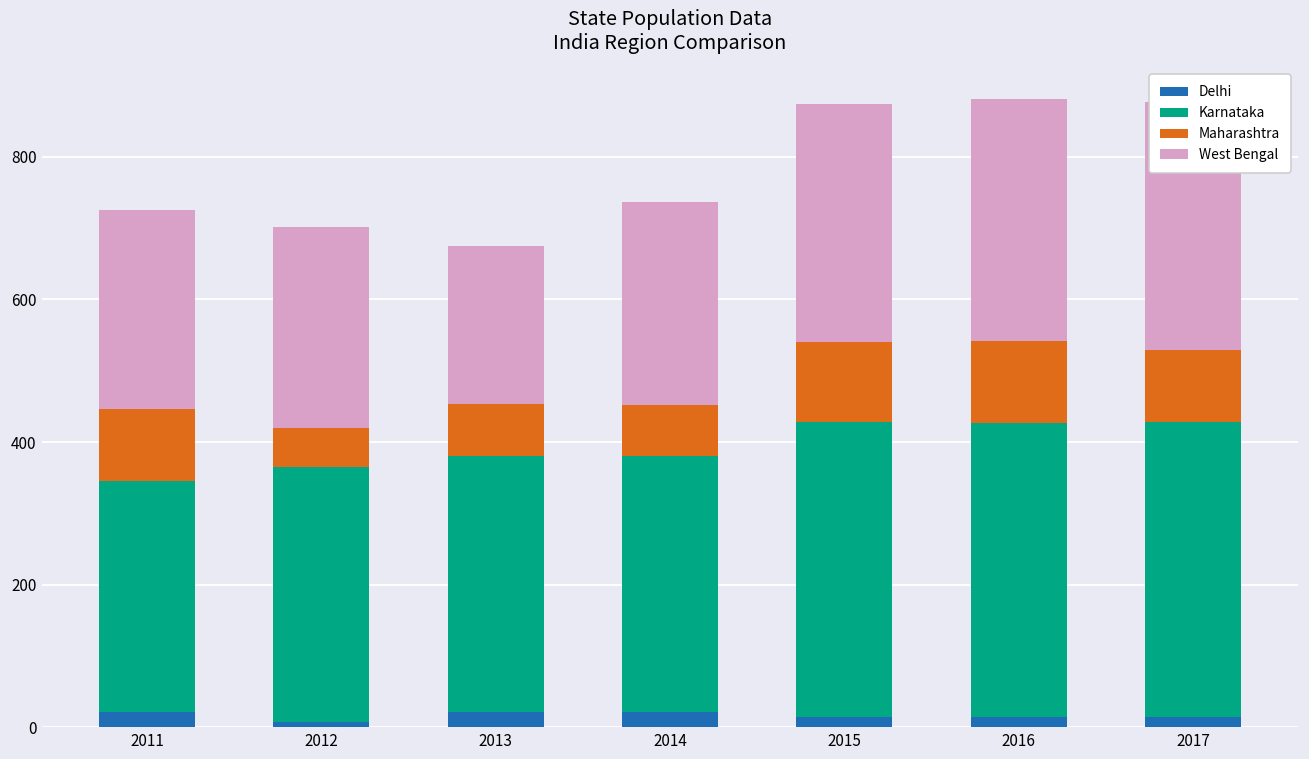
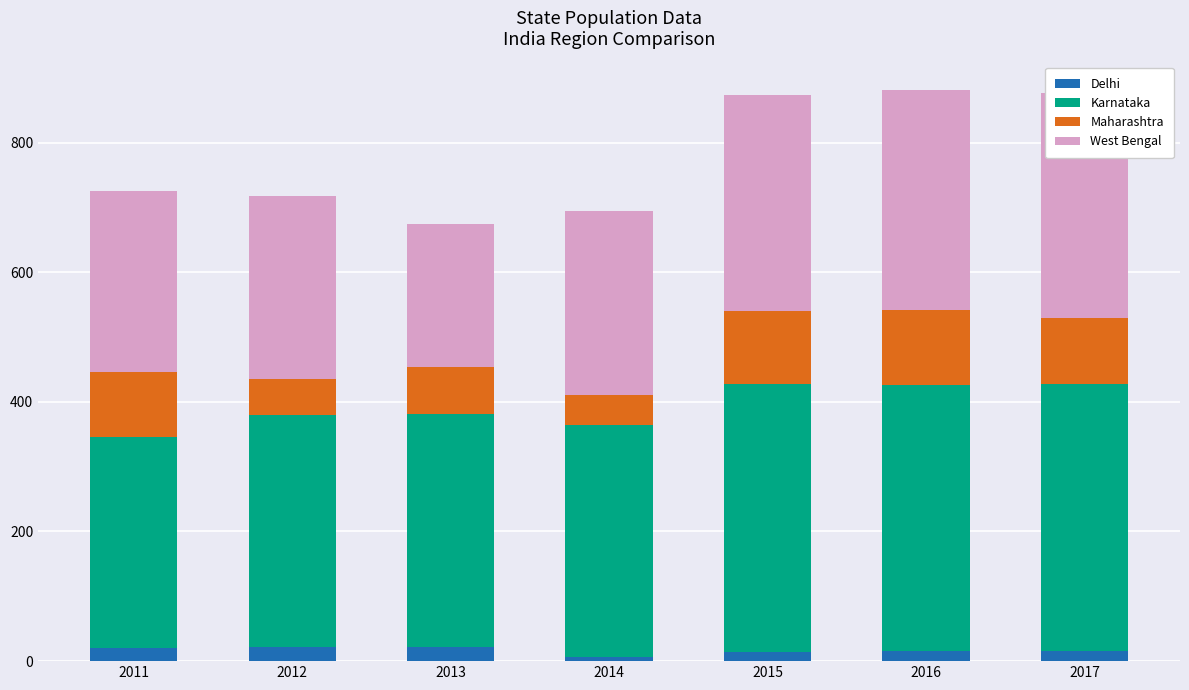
  {
    "Delhi": {
      "2011": 20,
-     "2012": 10,
+     "2012": 20,
      "2013": 20,
-     "2014": 20,
+     "2014": 10,
      "2015": 10,
      "2016": 20,
      "2017": 20
    },
    "Karnataka": {
      "2011": 330,
      "2012": 360,
      "2013": 360,
      "2014": 360,
      "2015": 410,
      "2016": 410,
      "2017": 410
    },
    "Maharashtra": {
      "2011": 100,
      "2012": 60,
      "2013": 70,
-     "2014": 70,
+     "2014": 50,
      "2015": 110,
      "2016": 120,
      "2017": 100
    },
    "West Bengal": {
      "2011": 280,
      "2012": 280,
      "2013": 220,
      "2014": 280,
      "2015": 330,
      "2016": 340
    }
  }
